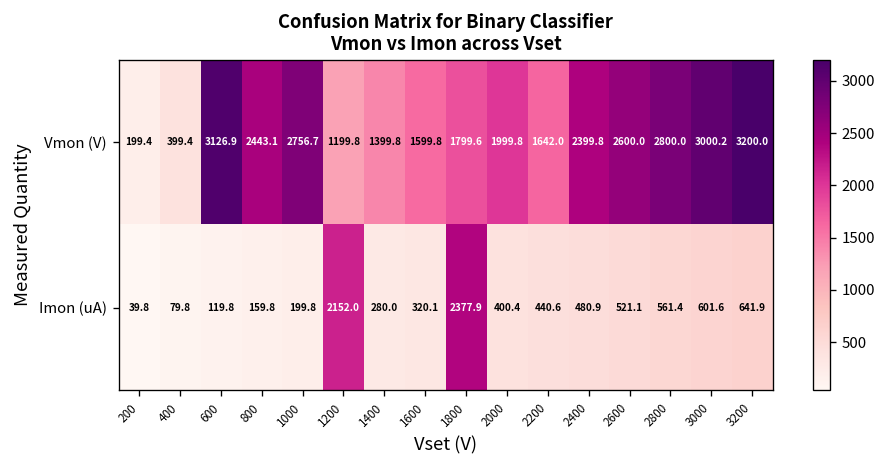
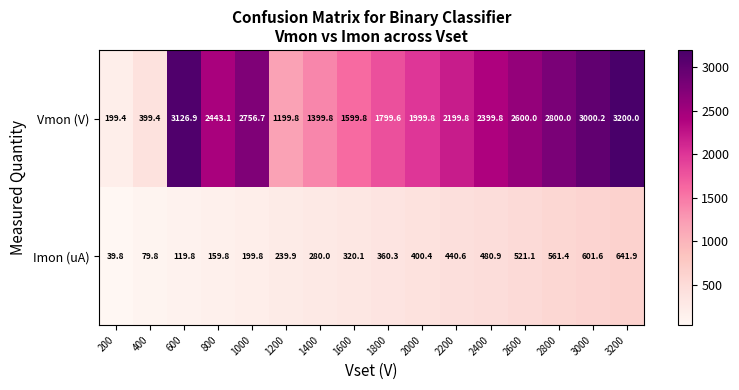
  {
    "Vmon (V)": {
      "200": 199.4,
      "400": 399.4,
      "600": 3126.9,
      "800": 2443.1,
      "1000": 2756.7,
      "1200": 1199.8,
      "1400": 1399.8,
      "1600": 1599.8,
      "1800": 1799.6,
      "2000": 1999.8,
-     "2200": 1642.0,
+     "2200": 2199.8,
      "2400": 2399.8,
      "2600": 2600.0,
      "2800": 2800.0,
      "3000": 3000.2,
      "3200": 3200.0
    },
    "Imon (uA)": {
      "200": 39.8,
      "400": 79.8,
      "600": 119.8,
      "800": 159.8,
      "1000": 199.8,
-     "1200": 2152.0,
+     "1200": 239.9,
      "1400": 280.0,
      "1600": 320.1,
-     "1800": 2377.9,
+     "1800": 360.3,
      "2000": 400.4,
      "2200": 440.6,
      "2400": 480.9,
      "2600": 521.1,
      "2800": 561.4,
      "3000": 601.6,
      "3200": 641.9
    }
  }
